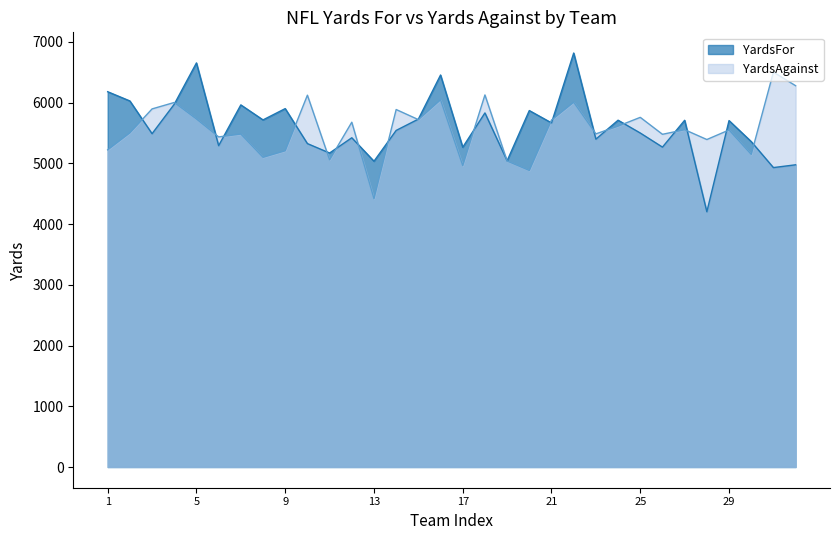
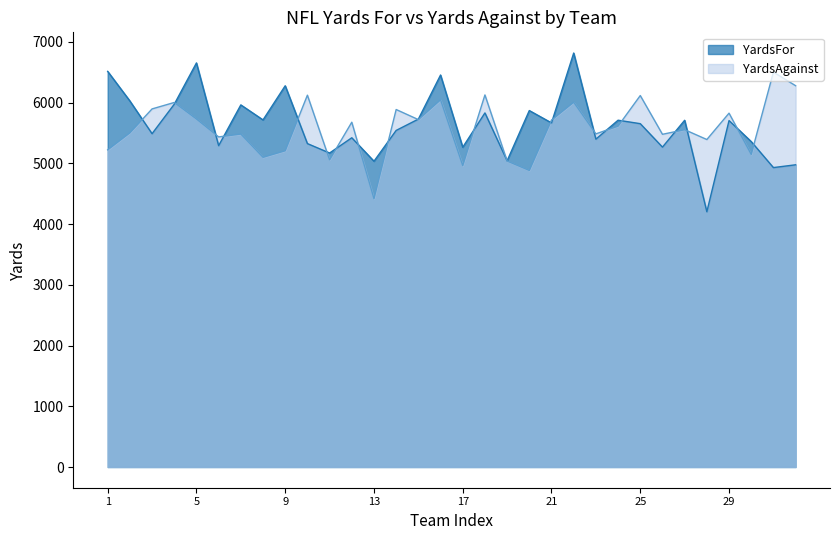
  {
    "YardsFor": {
-     "1": 6200,
+     "1": 6500,
      "5": 6700,
-     "9": 5900,
+     "9": 6300,
      "13": 5000,
      "17": 5300,
      "21": 5700,
-     "25": 5500,
+     "25": 5700,
      "29": 5700
    },
    "YardsAgainst": {
      "1": 5200,
      "5": 5700,
      "9": 5200,
      "13": 4400,
      "17": 5000,
      "21": 5700,
-     "25": 5800,
-     "29": 5500
+     "25": 6100,
+     "29": 5800
    }
  }
